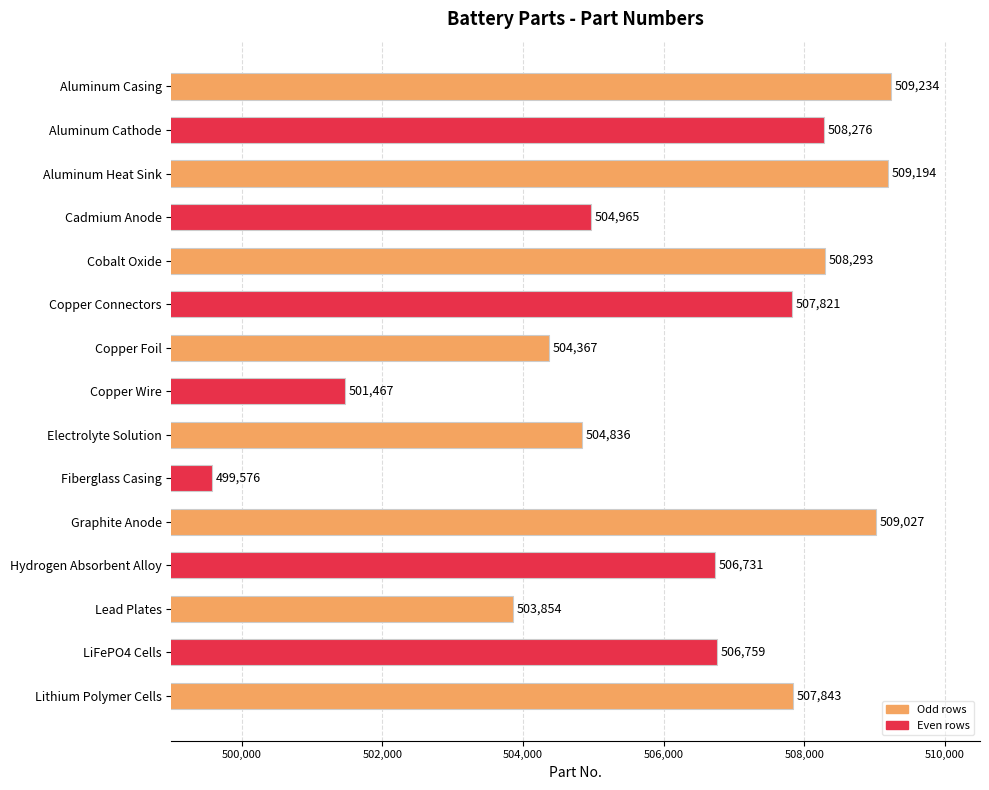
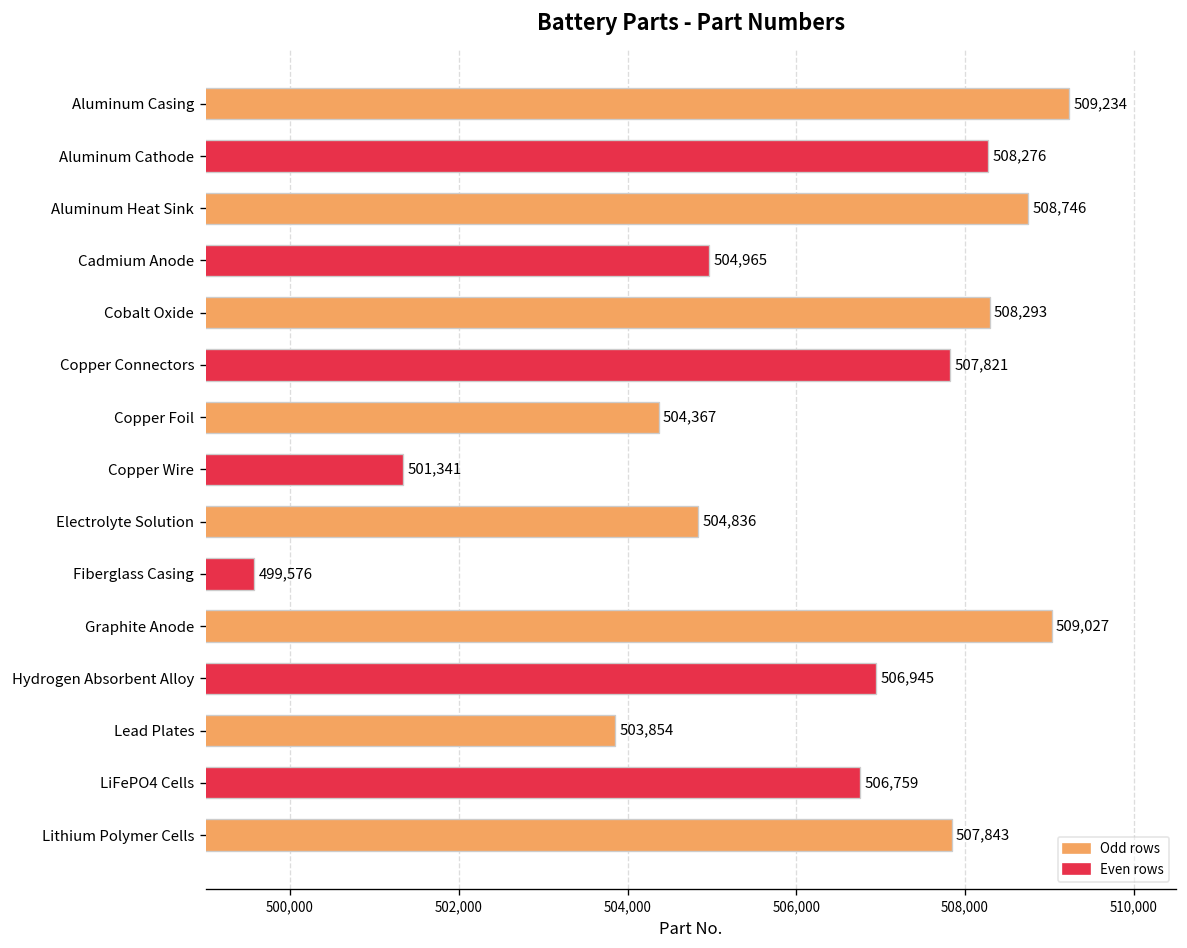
  {
    "Aluminum Casing": "509,234",
    "Aluminum Cathode": "508,276",
-   "Aluminum Heat Sink": "509,194",
+   "Aluminum Heat Sink": "508,746",
    "Cadmium Anode": "504,965",
    "Cobalt Oxide": "508,293",
    "Copper Connectors": "507,821",
    "Copper Foil": "504,367",
-   "Copper Wire": "501,467",
+   "Copper Wire": "501,341",
    "Electrolyte Solution": "504,836",
    "Fiberglass Casing": "499,576",
    "Graphite Anode": "509,027",
-   "Hydrogen Absorbent Alloy": "506,731",
+   "Hydrogen Absorbent Alloy": "506,945",
    "Lead Plates": "503,854",
    "LiFePO4 Cells": "506,759",
    "Lithium Polymer Cells": "507,843"
  }
